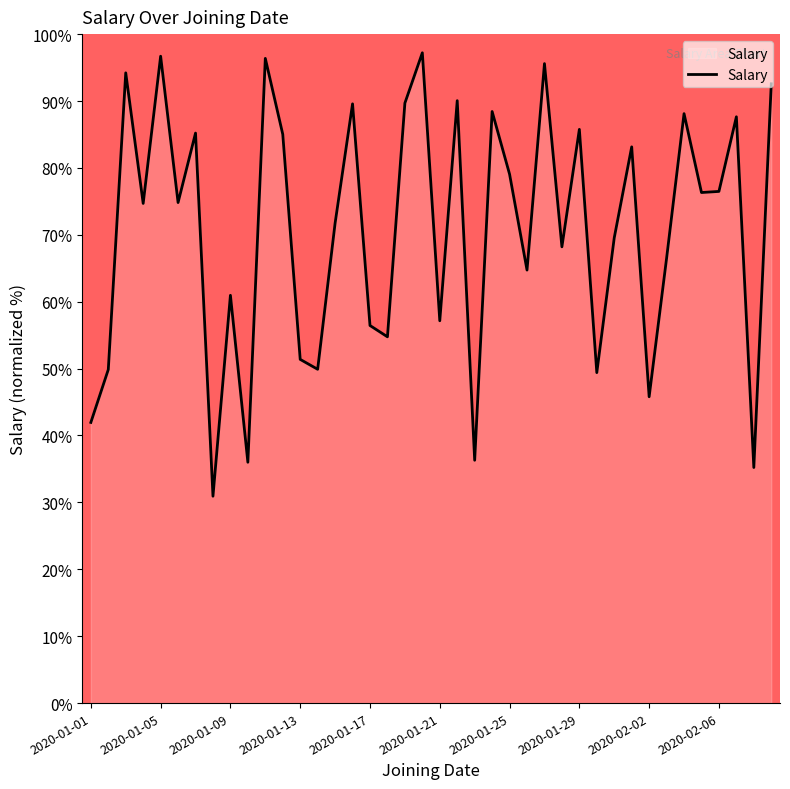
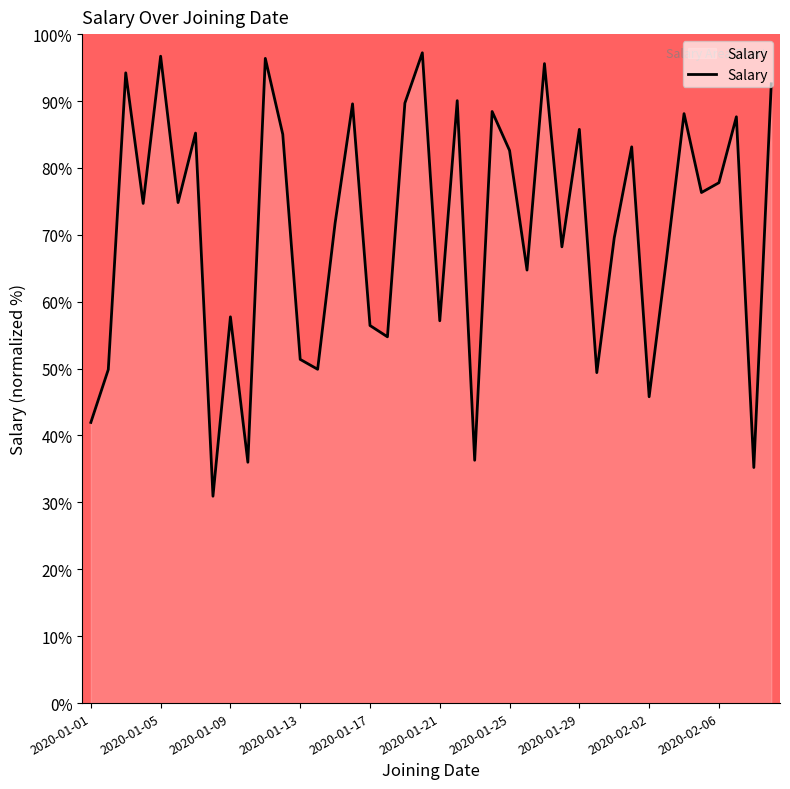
  {
    "2020-01-01": "42%",
    "2020-01-05": "97%",
-   "2020-01-09": "61%",
+   "2020-01-09": "58%",
    "2020-01-13": "51%",
    "2020-01-17": "56%",
    "2020-01-21": "57%",
-   "2020-01-25": "79%",
+   "2020-01-25": "83%",
    "2020-01-29": "86%",
    "2020-02-02": "46%",
-   "2020-02-06": "76%"
+   "2020-02-06": "78%"
  }
